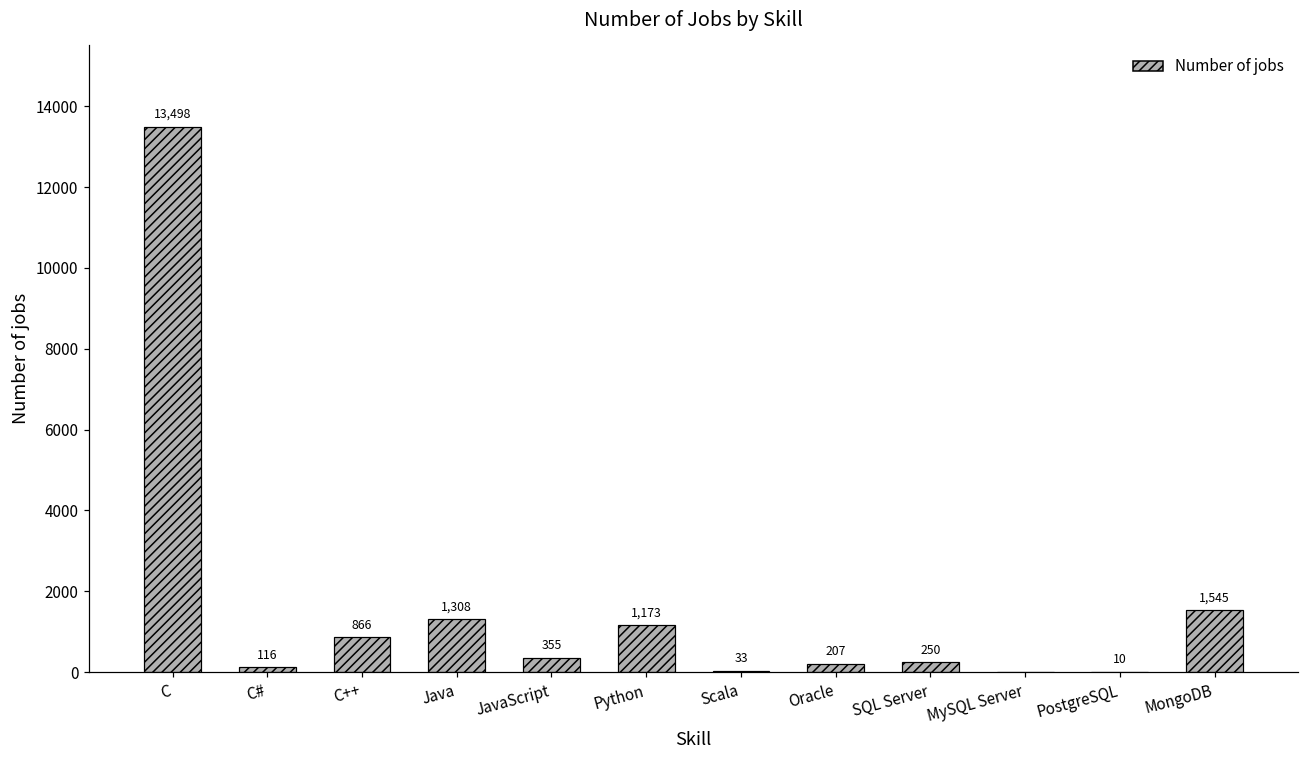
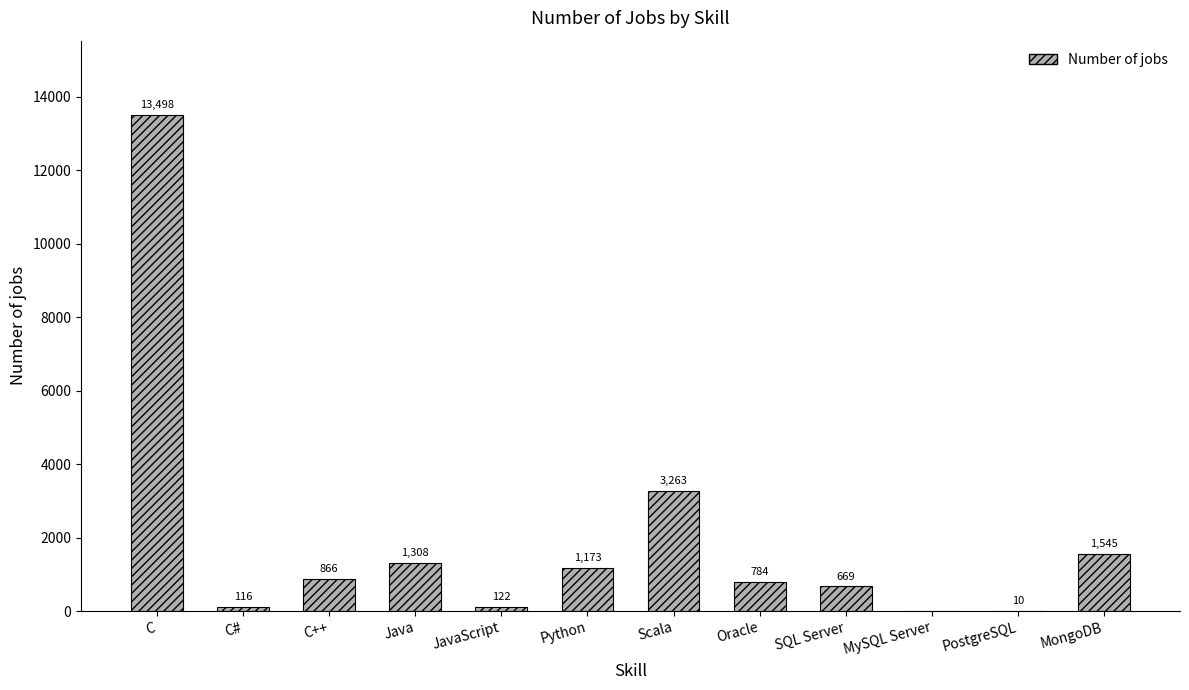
  {
    "C": "13,498",
    "C#": "116",
    "C++": "866",
    "Java": "1,308",
-   "JavaScript": "355",
+   "JavaScript": "122",
    "Python": "1,173",
-   "Scala": "33",
-   "Oracle": "207",
-   "SQL Server": "250",
+   "Scala": "3,263",
+   "Oracle": "784",
+   "SQL Server": "669",
    "PostgreSQL": "10",
    "MongoDB": "1,545"
  }
